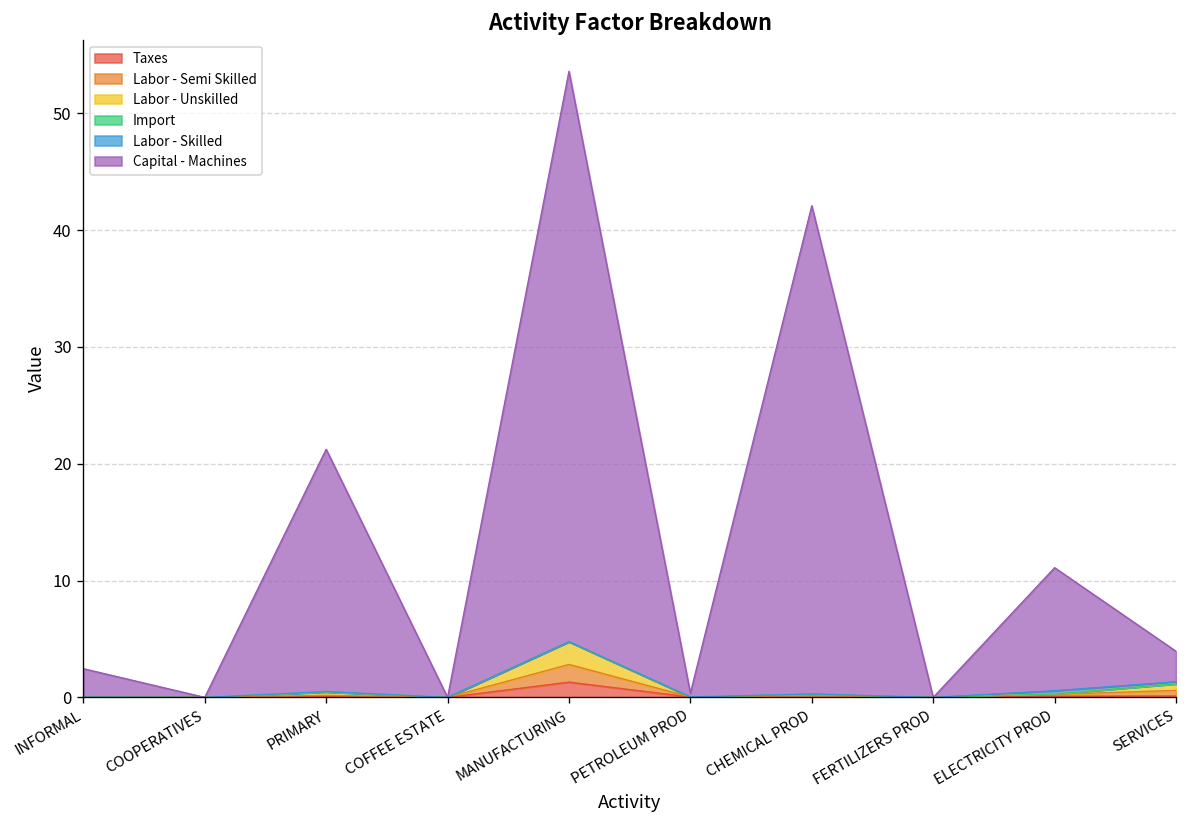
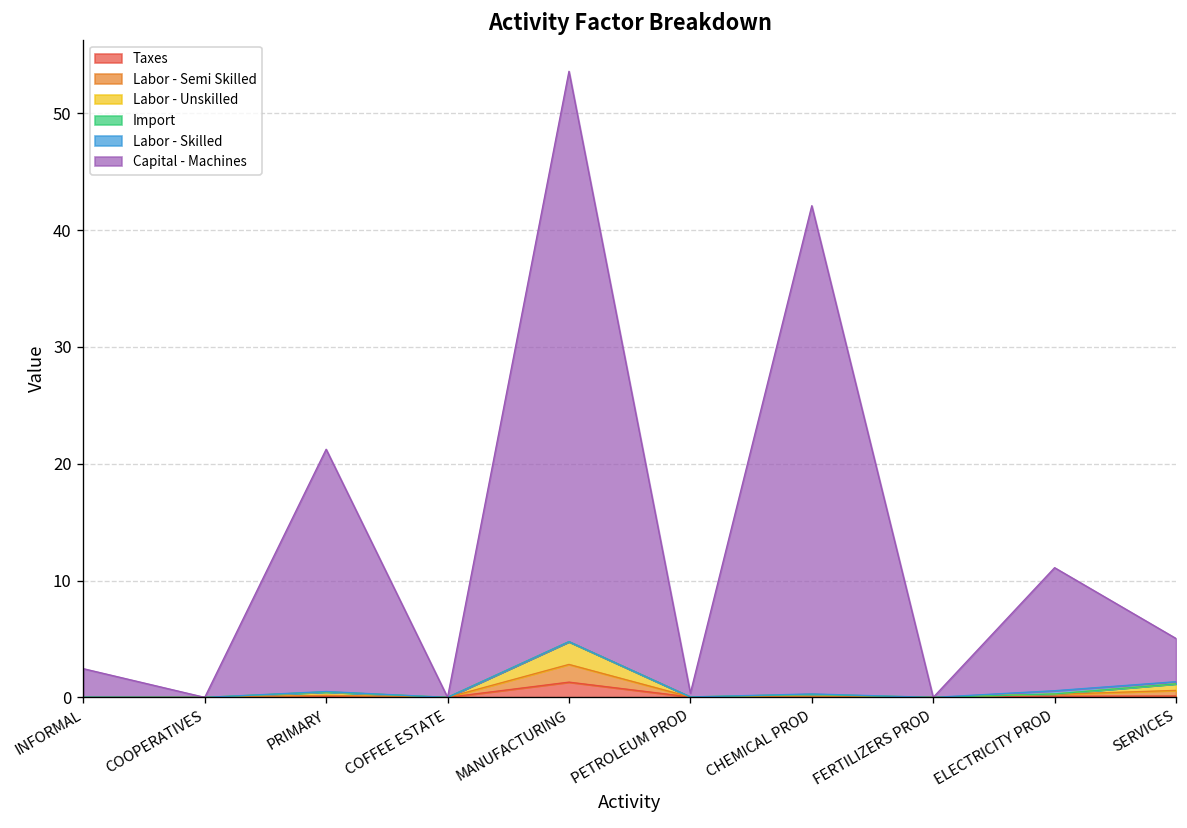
  {
    "Labor - Skilled": {
      "ELECTRICITY PROD": 0
    },
    "Capital - Machines": {
      "INFORMAL": 2,
      "PRIMARY": 21,
      "MANUFACTURING": 49,
      "PETROLEUM PROD": 0,
      "CHEMICAL PROD": 42,
      "ELECTRICITY PROD": 11,
-     "SERVICES": 3
+     "SERVICES": 4
    }
  }
